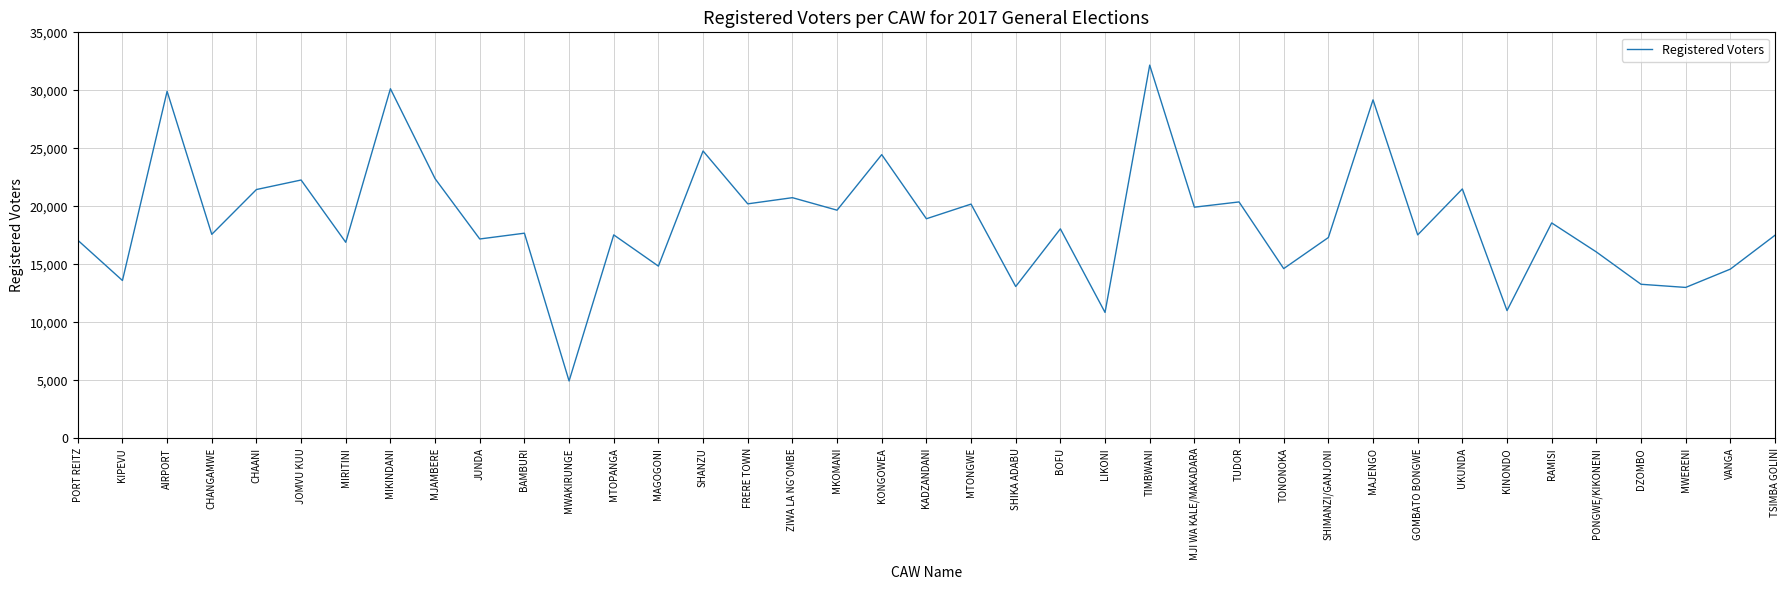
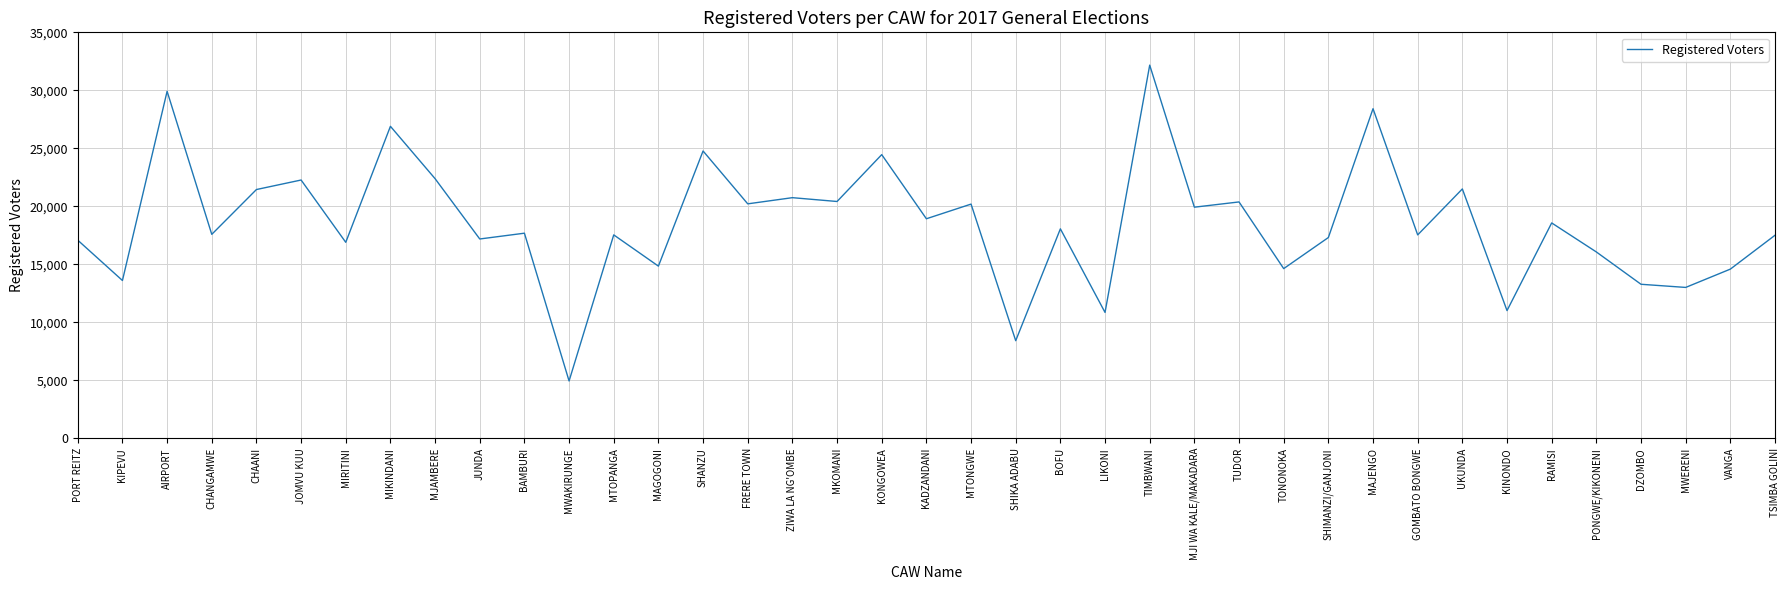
  {
    "PORT REITZ": "17,100",
    "KIPEVU": "13,600",
    "AIRPORT": "29,900",
    "CHANGAMWE": "17,600",
    "CHAANI": "21,400",
    "JOMVU KUU": "22,300",
    "MIRITINI": "16,900",
-   "MIKINDANI": "30,100",
+   "MIKINDANI": "26,900",
    "MJAMBERE": "22,400",
    "JUNDA": "17,200",
    "BAMBURI": "17,700",
    "MWAKIRUNGE": "4,900",
    "MTOPANGA": "17,500",
    "MAGOGONI": "14,800",
    "SHANZU": "24,800",
    "FRERE TOWN": "20,200",
    "ZIWA LA NG'OMBE": "20,700",
-   "MKOMANI": "19,700",
+   "MKOMANI": "20,400",
    "KONGOWEA": "24,500",
    "KADZANDANI": "18,900",
    "MTONGWE": "20,200",
-   "SHIKA ADABU": "13,100",
+   "SHIKA ADABU": "8,400",
    "BOFU": "18,100",
    "LIKONI": "10,900",
    "TIMBWANI": "32,200",
    "MJI WA KALE/MAKADARA": "19,900",
    "TUDOR": "20,400",
    "TONONOKA": "14,600",
    "SHIMANZI/GANJONI": "17,300",
-   "MAJENGO": "29,200",
+   "MAJENGO": "28,400",
    "GOMBATO BONGWE": "17,500",
    "UKUNDA": "21,500",
    "KINONDO": "11,000",
    "RAMISI": "18,600",
    "PONGWE/KIKONENI": "16,100",
    "DZOMBO": "13,300",
    "MWERENI": "13,000",
    "VANGA": "14,600",
    "TSIMBA GOLINI": "17,500"
  }
